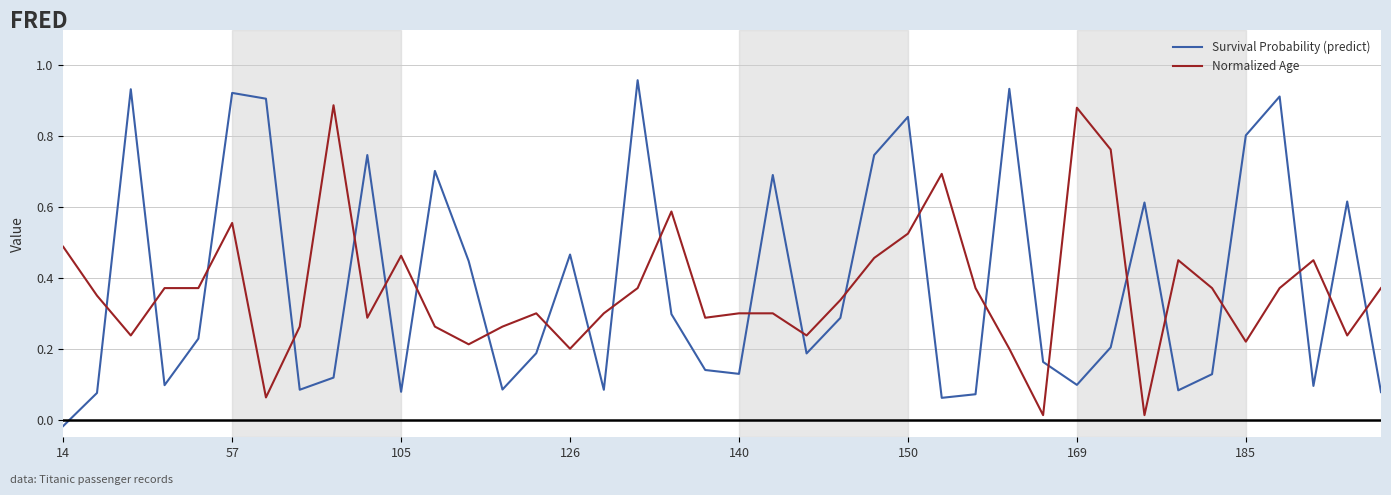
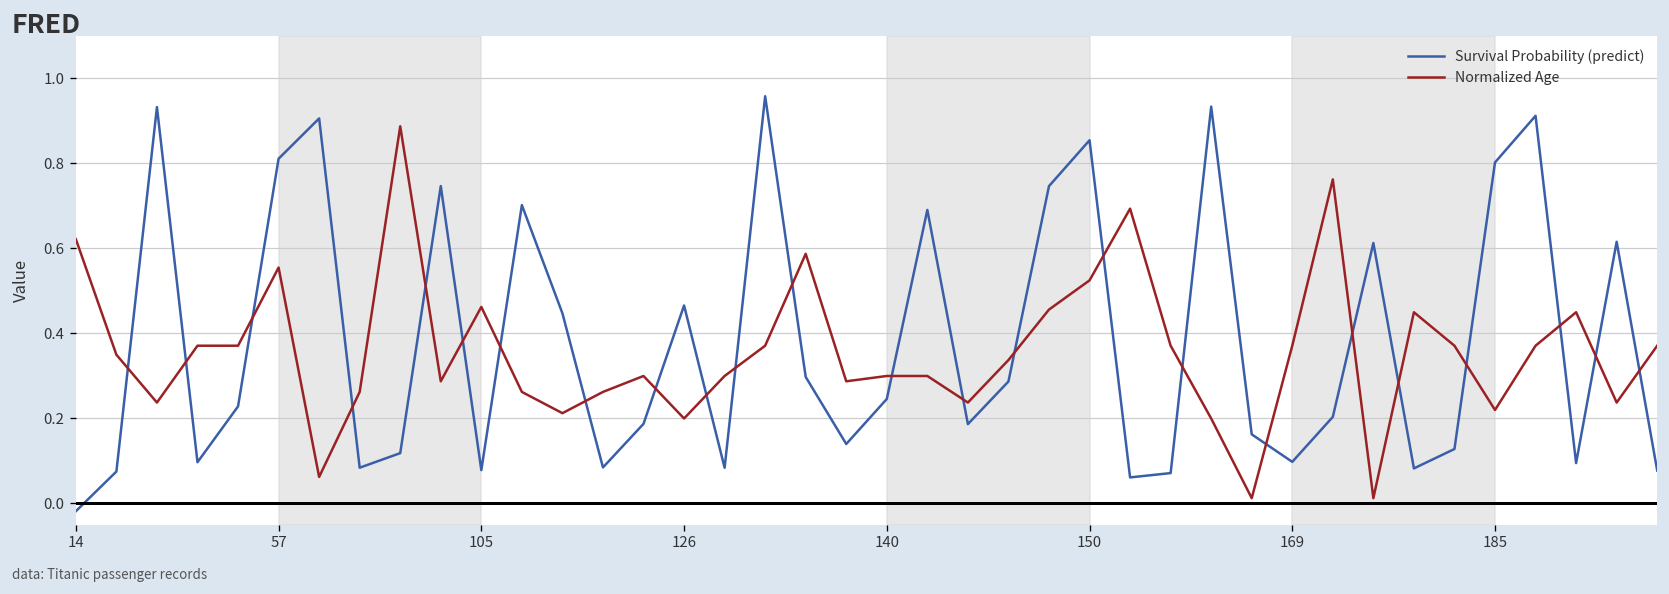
  {
    "Survival Probability (predict)": {
      "14": -0.02,
-     "57": 0.92,
+     "57": 0.81,
      "105": 0.08,
      "126": 0.47,
-     "140": 0.13,
+     "140": 0.25,
      "150": 0.85,
      "169": 0.10,
      "185": 0.80
    },
    "Normalized Age": {
-     "14": 0.49,
+     "14": 0.62,
      "57": 0.56,
      "105": 0.46,
      "126": 0.20,
      "140": 0.30,
      "150": 0.53,
-     "169": 0.88,
+     "169": 0.37,
      "185": 0.22
    }
  }
